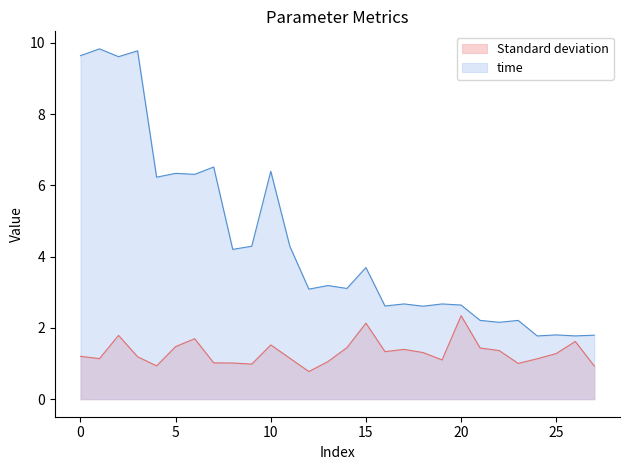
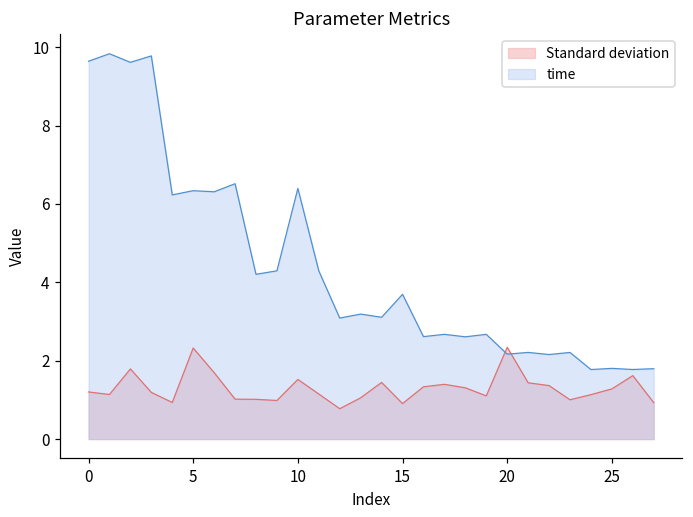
  {
    "Standard deviation": {
      "0": 1.2,
-     "5": 1.5,
+     "5": 2.3,
      "10": 1.5,
-     "15": 2.1,
+     "15": 0.9,
      "20": 2.3,
      "25": 1.3
    },
    "time": {
      "0": 9.6,
      "5": 6.3,
      "10": 6.4,
      "15": 3.7,
-     "20": 2.6,
+     "20": 2.2,
      "25": 1.8
    }
  }
